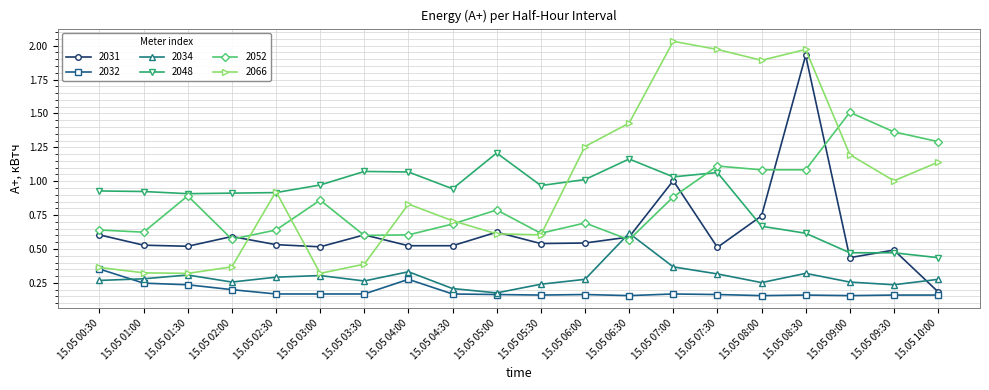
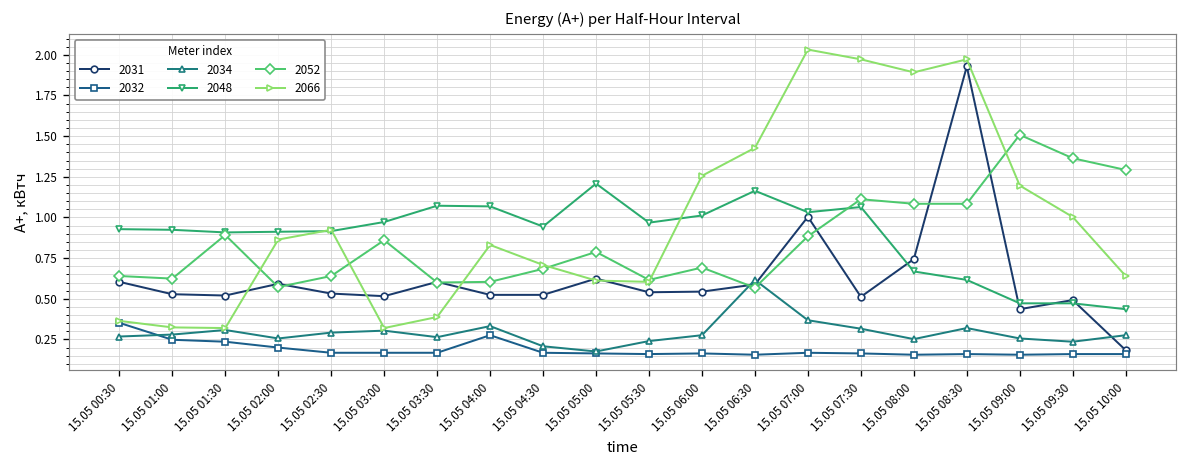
  {
    "2066": {
      "15.05 01:00": 0.32,
-     "15.05 02:00": 0.37,
+     "15.05 02:00": 0.86,
      "15.05 03:30": 0.39,
      "15.05 04:00": 0.83,
      "15.05 04:30": 0.71,
      "15.05 06:00": 1.26,
      "15.05 06:30": 1.43,
      "15.05 07:00": 2.03,
      "15.05 07:30": 1.97,
      "15.05 08:00": 1.89,
      "15.05 08:30": 1.97,
      "15.05 09:00": 1.20,
      "15.05 09:30": 1.00,
-     "15.05 10:00": 1.14
+     "15.05 10:00": 0.64
    }
  }
